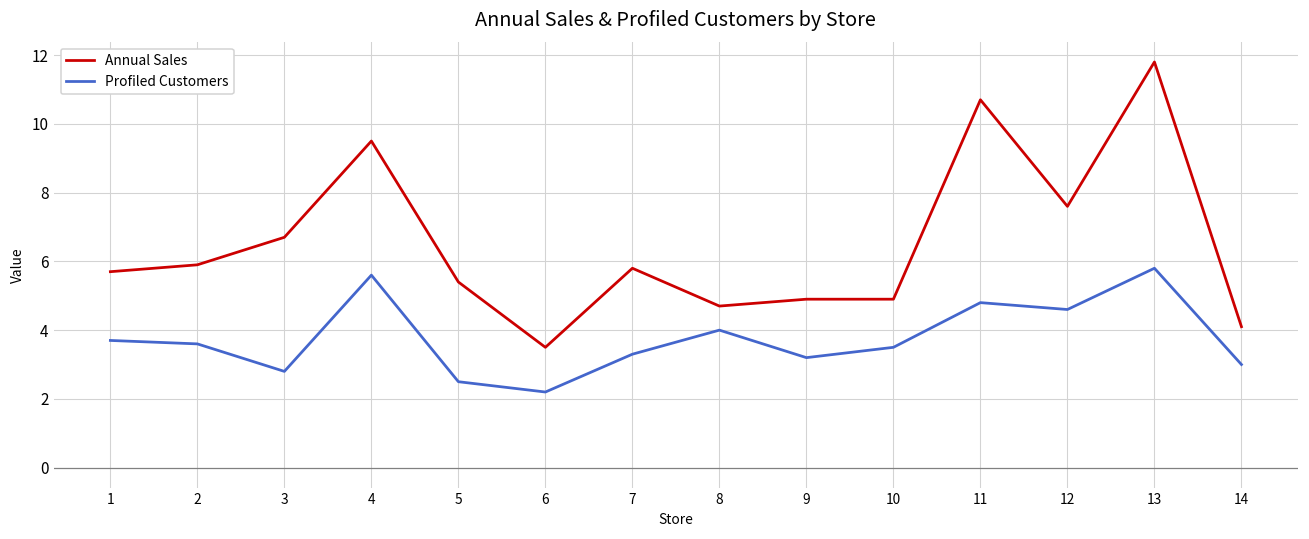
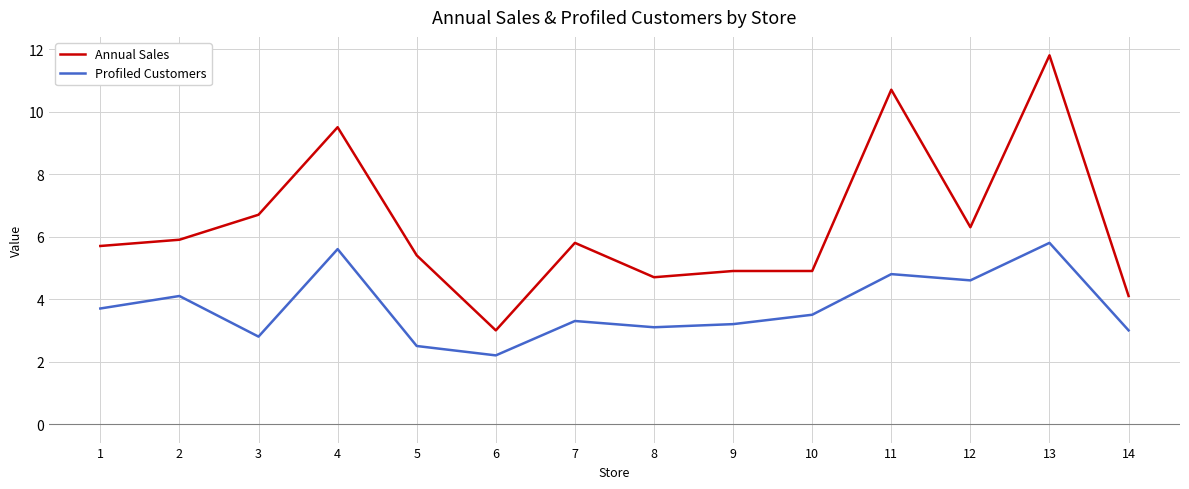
  {
    "Annual Sales": {
      "1": 5.7,
      "2": 5.9,
      "3": 6.7,
      "4": 9.5,
      "5": 5.4,
-     "6": 3.5,
+     "6": 3.0,
      "7": 5.8,
      "8": 4.7,
      "9": 4.9,
      "10": 4.9,
      "11": 10.7,
-     "12": 7.6,
+     "12": 6.3,
      "13": 11.8,
      "14": 4.1
    },
    "Profiled Customers": {
      "1": 3.7,
-     "2": 3.6,
+     "2": 4.1,
      "3": 2.8,
      "4": 5.6,
      "5": 2.5,
      "6": 2.2,
      "7": 3.3,
-     "8": 4.0,
+     "8": 3.1,
      "9": 3.2,
      "10": 3.5,
      "11": 4.8,
      "12": 4.6,
      "13": 5.8,
      "14": 3.0
    }
  }
